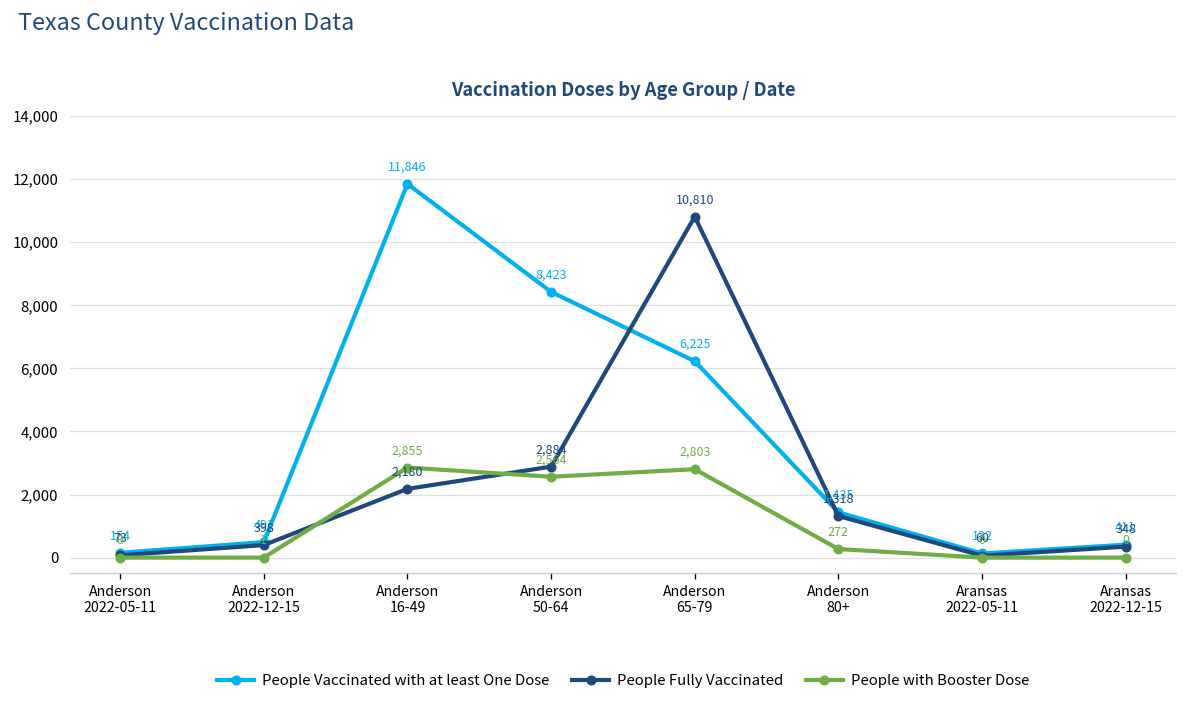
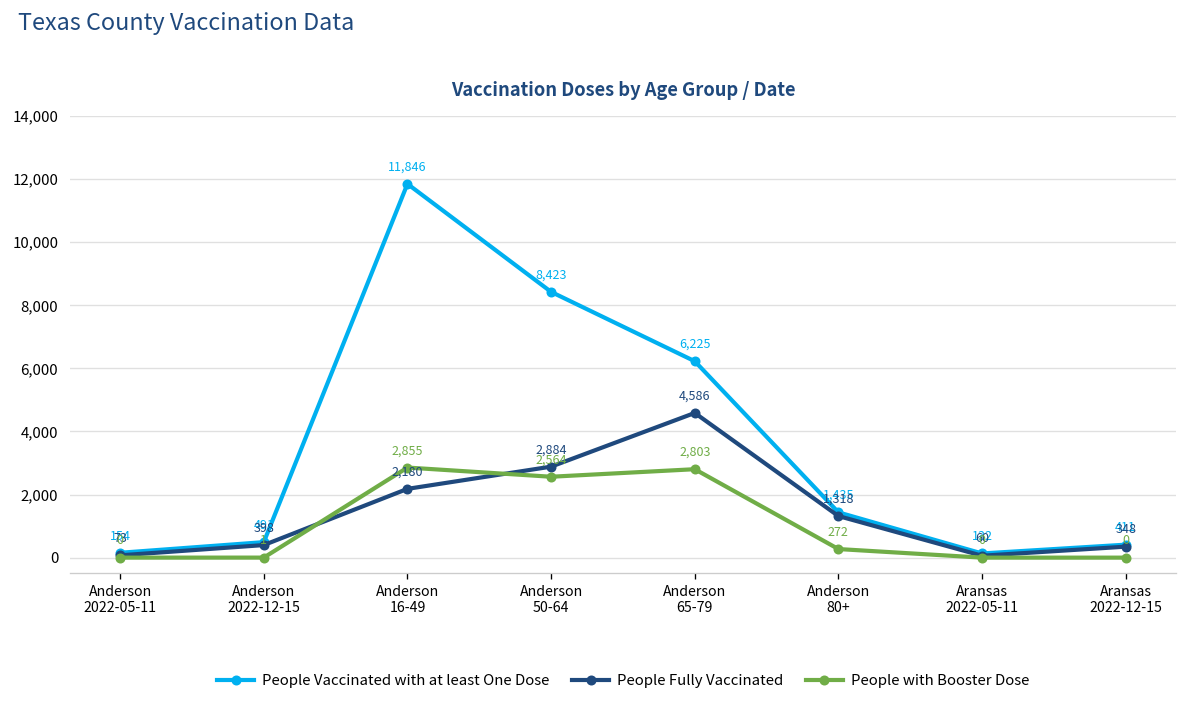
  {
    "People Vaccinated with at least One Dose": {
      "Anderson 16-49": "11,846",
      "Anderson 50-64": "8,423",
      "Anderson 65-79": "6,225"
    },
    "People Fully Vaccinated": {
-     "Anderson 65-79": "10,810"
+     "Anderson 65-79": "4,586"
    },
    "People with Booster Dose": {
      "Anderson 16-49": "2,855",
      "Anderson 65-79": "2,803",
      "Anderson 80+": "272"
    }
  }
